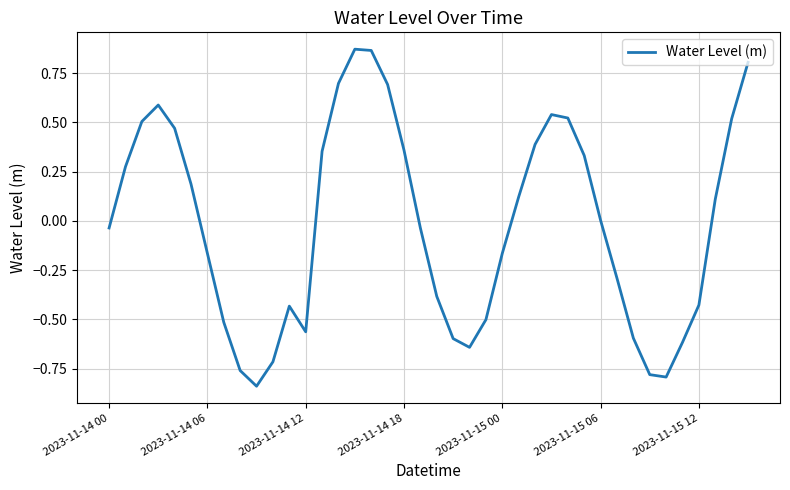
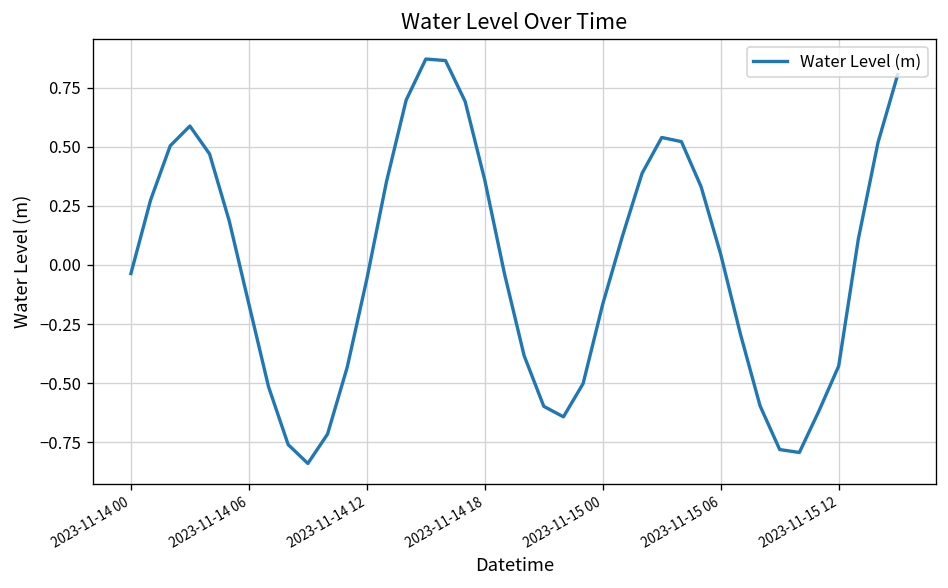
  {
    "2023-11-14 00": -0.04,
    "2023-11-14 06": -0.17,
-   "2023-11-14 12": -0.56,
+   "2023-11-14 12": -0.06,
    "2023-11-14 18": 0.36,
    "2023-11-15 00": -0.17,
-   "2023-11-15 06": 0.00,
+   "2023-11-15 06": 0.05,
    "2023-11-15 12": -0.43
  }
